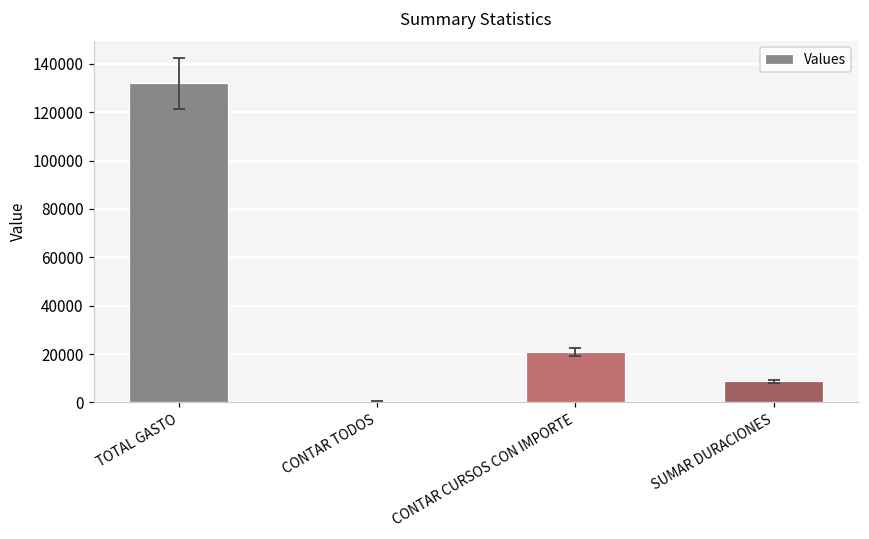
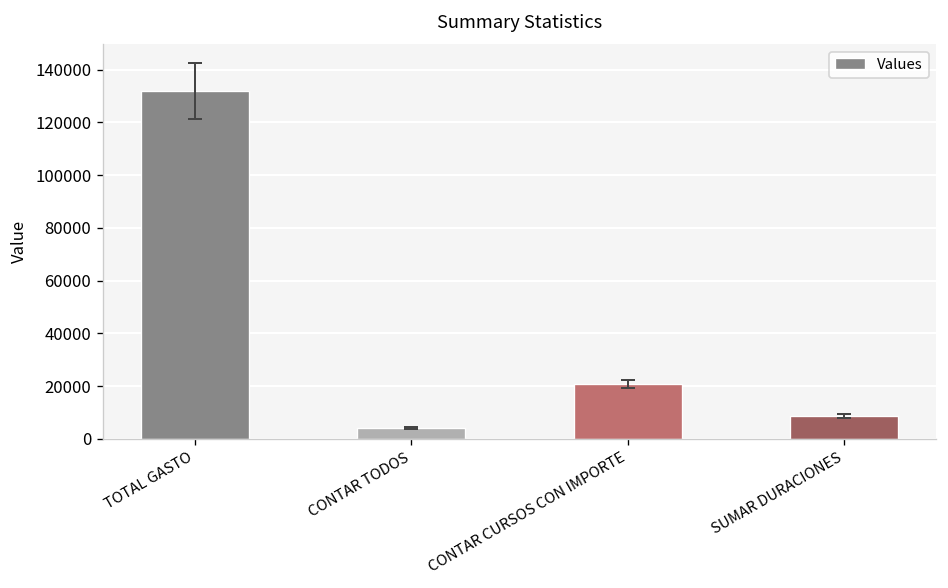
  {
    "Values": {
      "TOTAL GASTO": 132000,
-     "CONTAR TODOS": 0,
+     "CONTAR TODOS": 4000,
      "CONTAR CURSOS CON IMPORTE": 21000,
      "SUMAR DURACIONES": 9000
    }
  }
